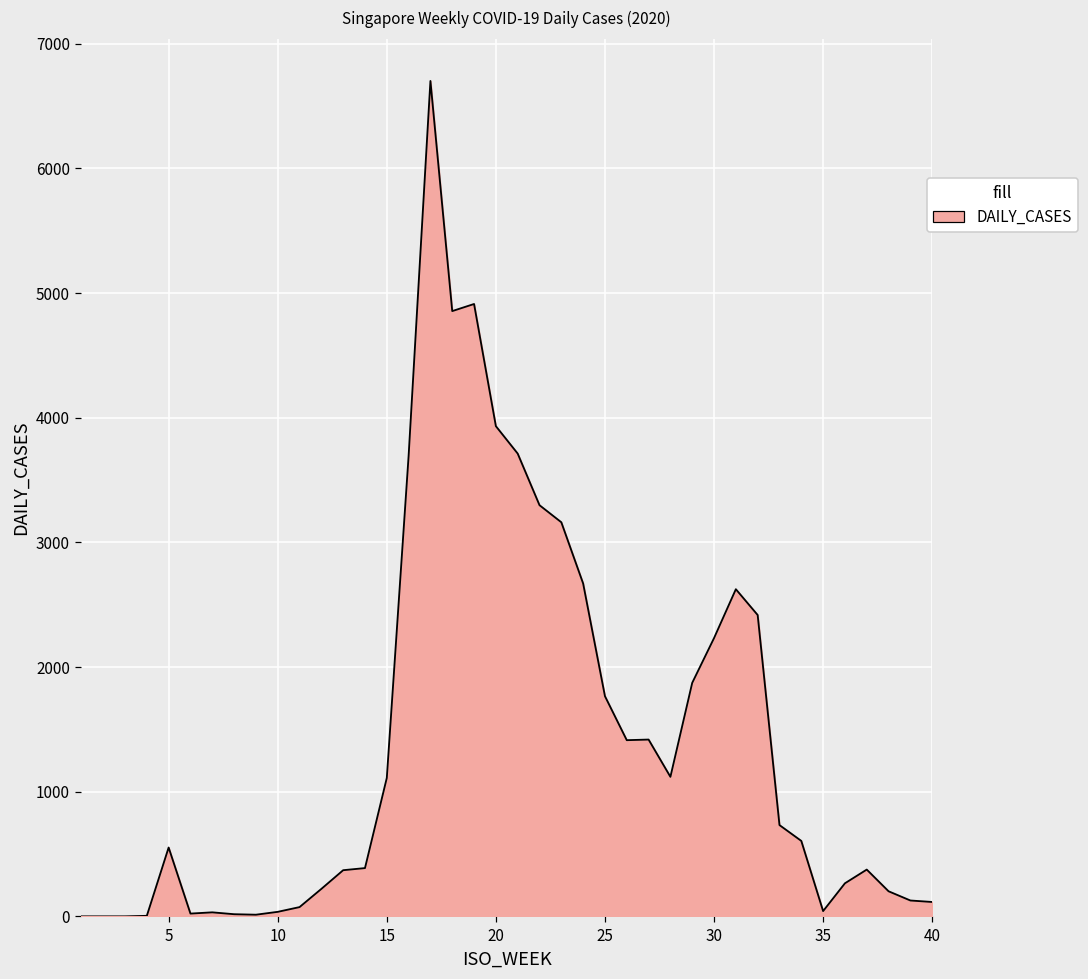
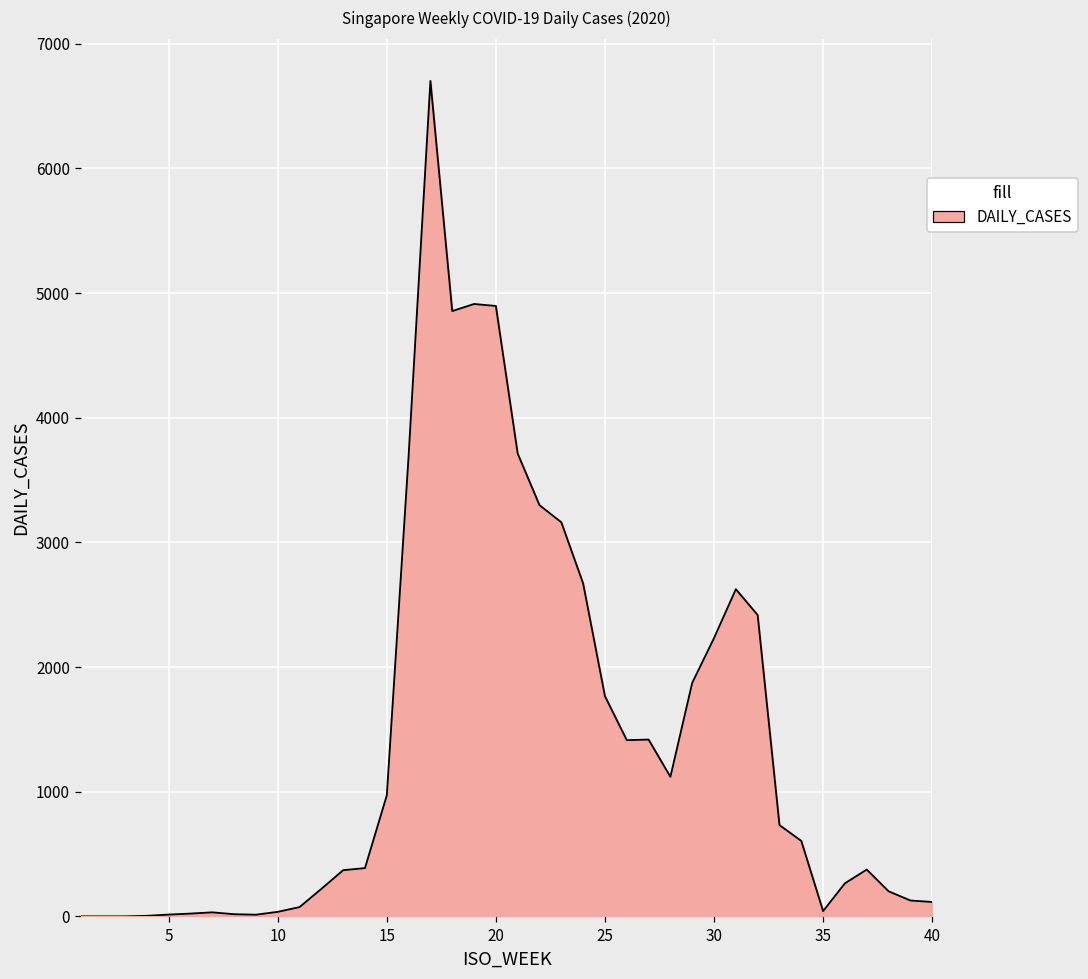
  {
-   "5": 550,
+   "5": 10,
    "10": 40,
-   "15": 1110,
-   "20": 3930,
+   "15": 970,
+   "20": 4900,
    "25": 1770,
    "30": 2230,
    "35": 40,
    "40": 120
  }
